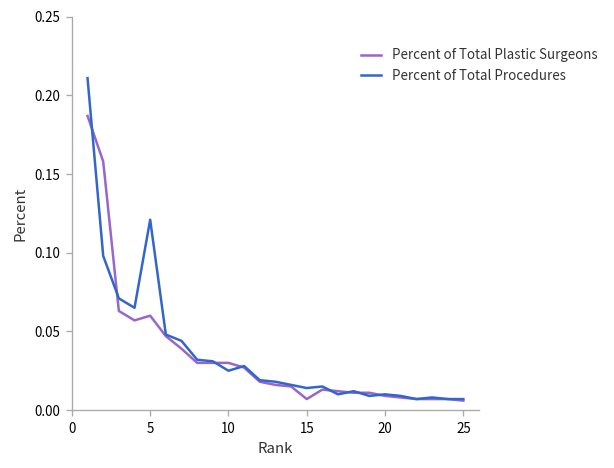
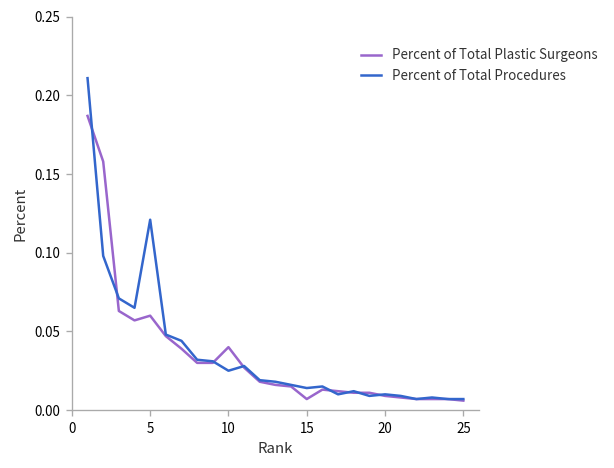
  {
    "Percent of Total Plastic Surgeons": {
      "5": 0.06,
-     "10": 0.03,
+     "10": 0.04,
      "15": 0.007
    },
    "Percent of Total Procedures": {
      "5": 0.12,
      "10": 0.025,
      "15": 0.014
    }
  }
